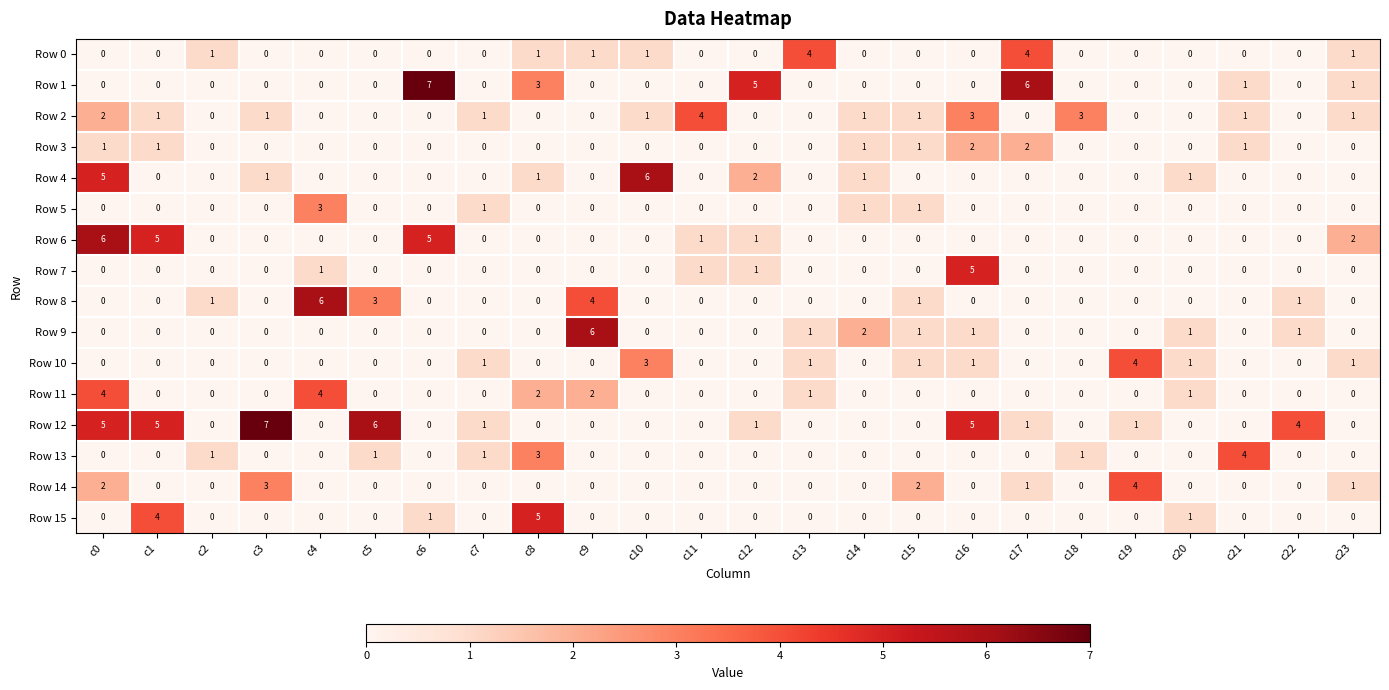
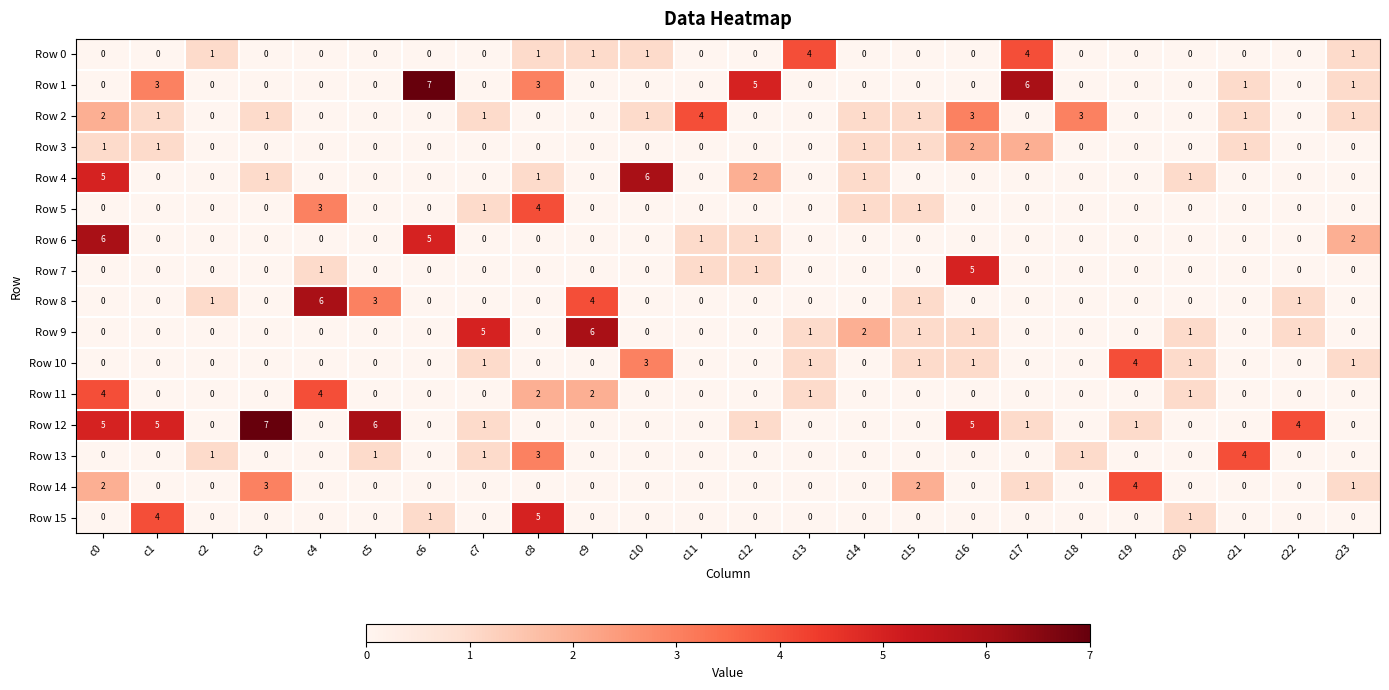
  {
    "Row 1": {
      "c0": 0,
-     "c1": 0,
+     "c1": 3,
      "c2": 0,
      "c3": 0,
      "c4": 0,
      "c5": 0,
      "c6": 7,
      "c7": 0,
      "c8": 3,
      "c9": 0,
      "c10": 0,
      "c11": 0,
      "c12": 5,
      "c13": 0,
      "c14": 0,
      "c15": 0,
      "c16": 0,
      "c17": 6,
      "c18": 0,
      "c19": 0,
      "c20": 0,
      "c21": 1,
      "c22": 0,
      "c23": 1
    },
    "Row 5": {
      "c0": 0,
      "c1": 0,
      "c2": 0,
      "c3": 0,
      "c4": 3,
      "c5": 0,
      "c6": 0,
      "c7": 1,
-     "c8": 0,
+     "c8": 4,
      "c9": 0,
      "c10": 0,
      "c11": 0,
      "c12": 0,
      "c13": 0,
      "c14": 1,
      "c15": 1,
      "c16": 0,
      "c17": 0,
      "c18": 0,
      "c19": 0,
      "c20": 0,
      "c21": 0,
      "c22": 0,
      "c23": 0
    },
    "Row 6": {
      "c0": 6,
-     "c1": 5,
+     "c1": 0,
      "c2": 0,
      "c3": 0,
      "c4": 0,
      "c5": 0,
      "c6": 5,
      "c7": 0,
      "c8": 0,
      "c9": 0,
      "c10": 0,
      "c11": 1,
      "c12": 1,
      "c13": 0,
      "c14": 0,
      "c15": 0,
      "c16": 0,
      "c17": 0,
      "c18": 0,
      "c19": 0,
      "c20": 0,
      "c21": 0,
      "c22": 0,
      "c23": 2
    },
    "Row 9": {
      "c0": 0,
      "c1": 0,
      "c2": 0,
      "c3": 0,
      "c4": 0,
      "c5": 0,
      "c6": 0,
-     "c7": 0,
+     "c7": 5,
      "c8": 0,
      "c9": 6,
      "c10": 0,
      "c11": 0,
      "c12": 0,
      "c13": 1,
      "c14": 2,
      "c15": 1,
      "c16": 1,
      "c17": 0,
      "c18": 0,
      "c19": 0,
      "c20": 1,
      "c21": 0,
      "c22": 1,
      "c23": 0
    }
  }
